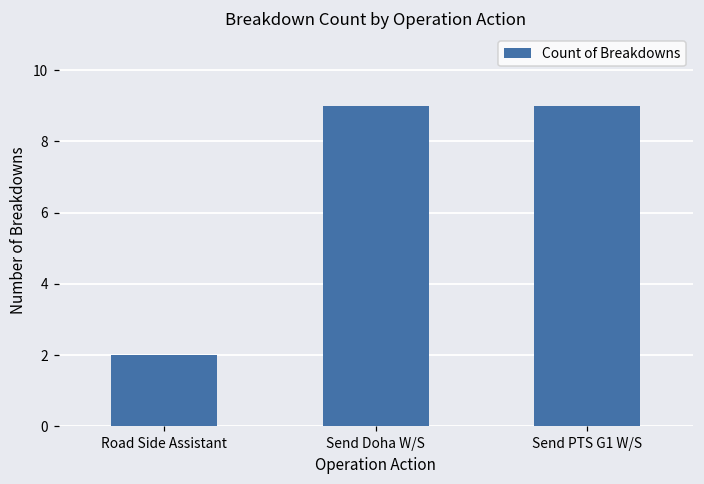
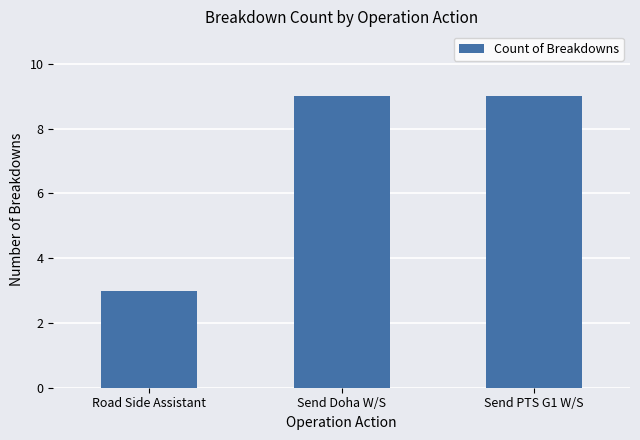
  {
-   "Road Side Assistant": 2,
+   "Road Side Assistant": 3,
    "Send Doha W/S": 9,
    "Send PTS G1 W/S": 9
  }
